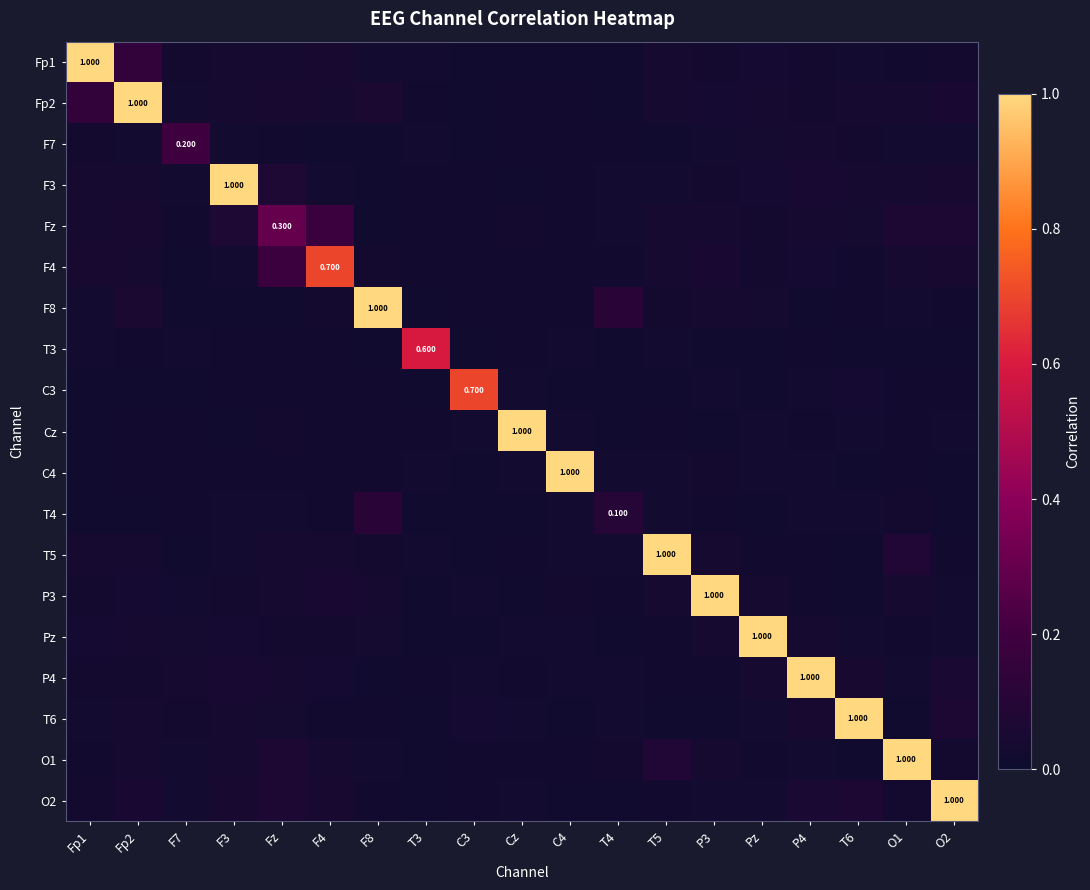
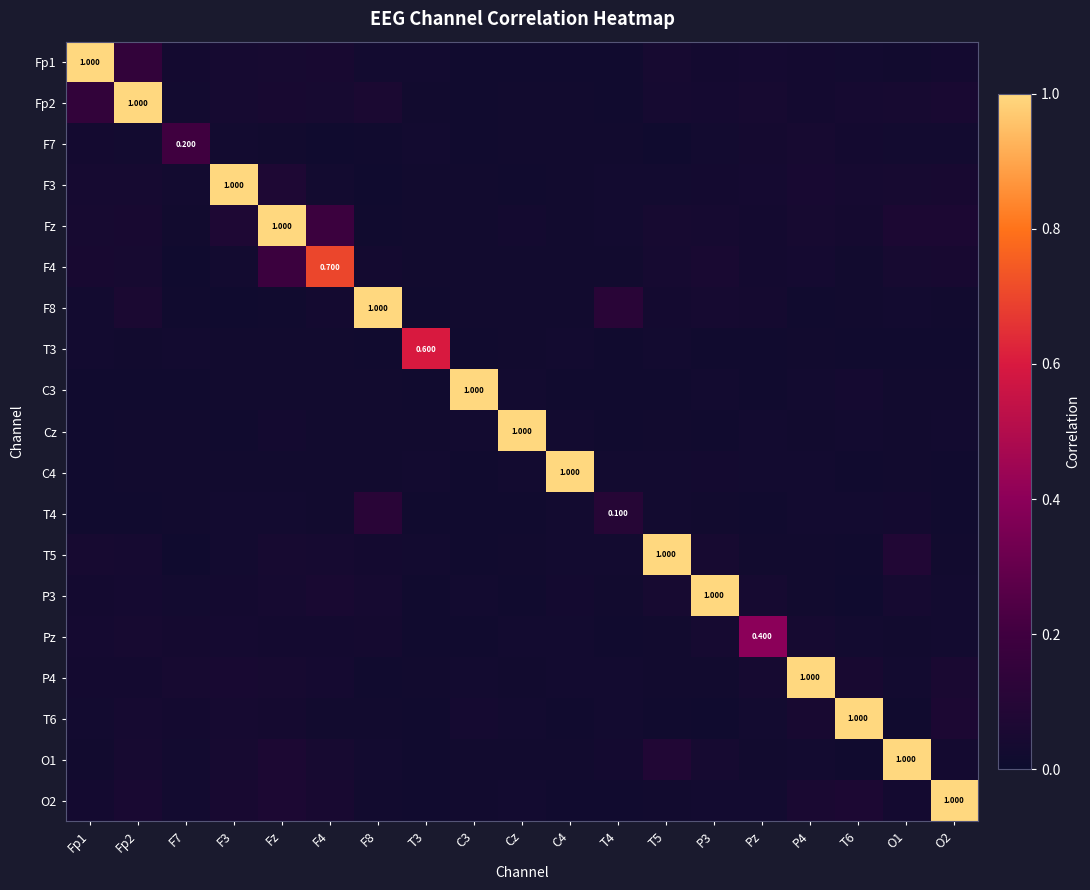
  {
    "Fp1": {
      "Fp1": 1.000
    },
    "Fp2": {
      "Fp2": 1.000
    },
    "F7": {
      "F7": 0.200
    },
    "F3": {
      "F3": 1.000
    },
    "Fz": {
-     "Fz": 0.300
+     "Fz": 1.000
    },
    "F4": {
      "F4": 0.700
    },
    "F8": {
      "F8": 1.000
    },
    "T3": {
      "T3": 0.600
    },
    "C3": {
-     "C3": 0.700
+     "C3": 1.000
    },
    "Cz": {
      "Cz": 1.000
    },
    "C4": {
      "C4": 1.000
    },
    "T4": {
      "T4": 0.100
    },
    "T5": {
      "T5": 1.000
    },
    "P3": {
      "P3": 1.000
    },
    "Pz": {
-     "Pz": 1.000
+     "Pz": 0.400
    },
    "P4": {
      "P4": 1.000
    },
    "T6": {
      "T6": 1.000
    },
    "O1": {
      "O1": 1.000
    },
    "O2": {
      "O2": 1.000
    }
  }
